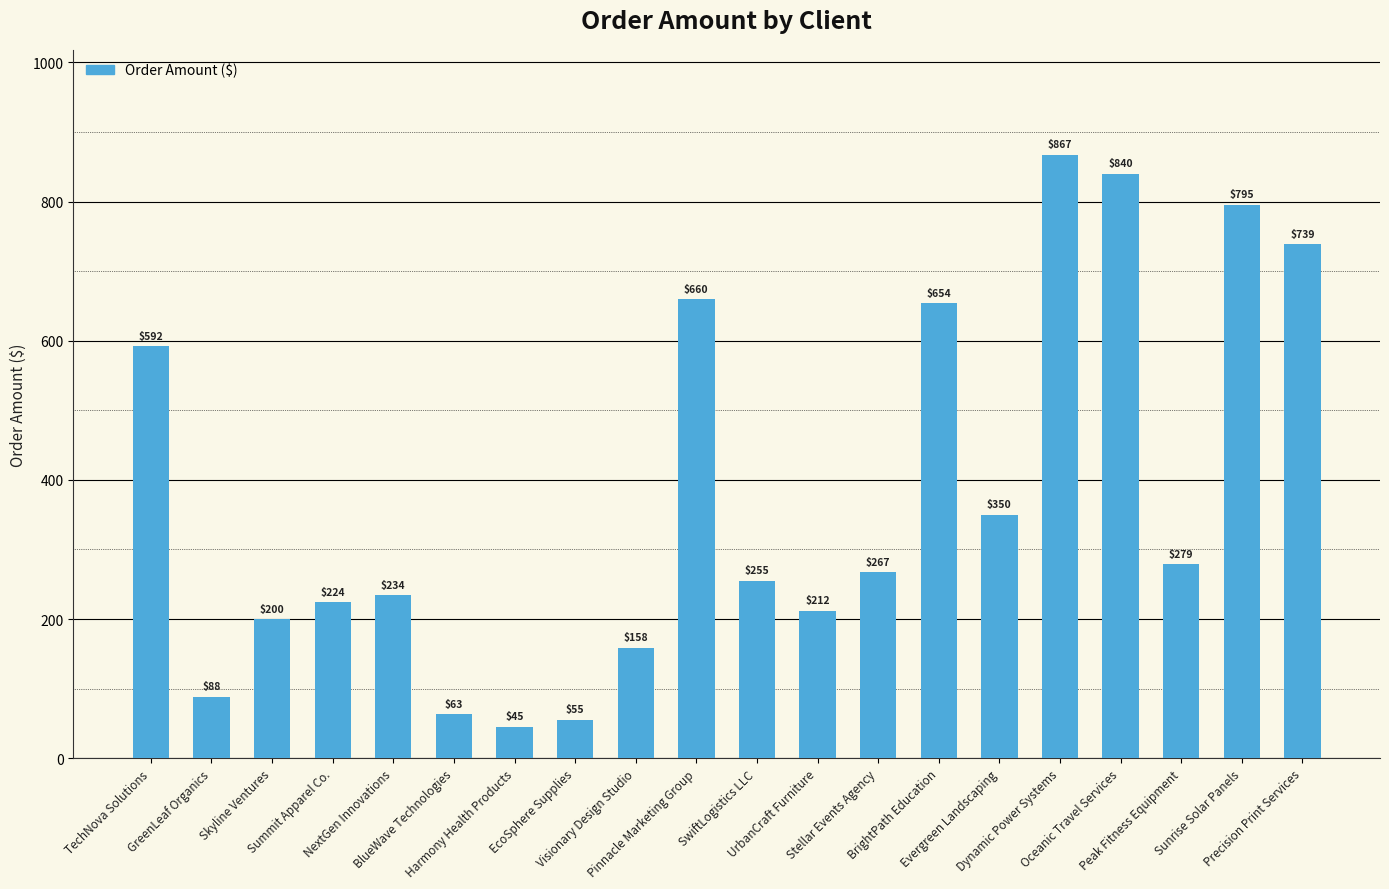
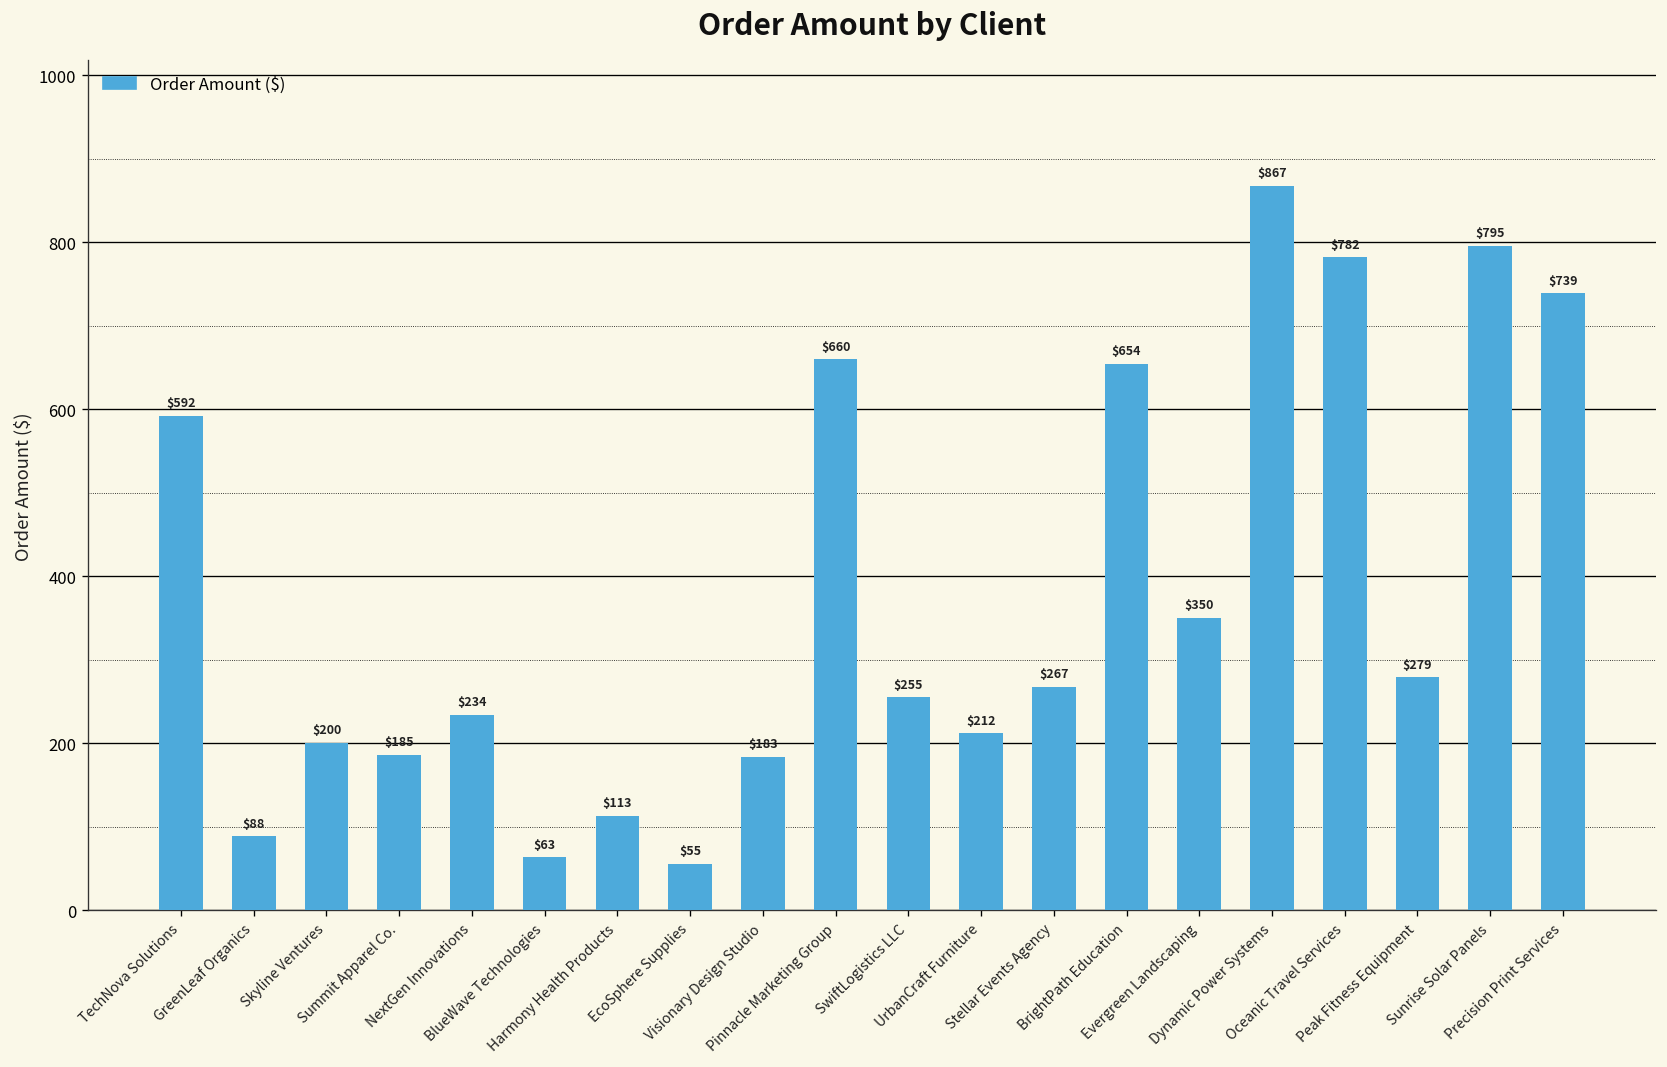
  {
    "TechNova Solutions": "$592",
    "GreenLeaf Organics": "$88",
    "Skyline Ventures": "$200",
-   "Summit Apparel Co.": "$224",
+   "Summit Apparel Co.": "$185",
    "NextGen Innovations": "$234",
    "BlueWave Technologies": "$63",
-   "Harmony Health Products": "$45",
+   "Harmony Health Products": "$113",
    "EcoSphere Supplies": "$55",
-   "Visionary Design Studio": "$158",
+   "Visionary Design Studio": "$183",
    "Pinnacle Marketing Group": "$660",
    "SwiftLogistics LLC": "$255",
    "UrbanCraft Furniture": "$212",
    "Stellar Events Agency": "$267",
    "BrightPath Education": "$654",
    "Evergreen Landscaping": "$350",
    "Dynamic Power Systems": "$867",
-   "Oceanic Travel Services": "$840",
+   "Oceanic Travel Services": "$782",
    "Peak Fitness Equipment": "$279",
    "Sunrise Solar Panels": "$795",
    "Precision Print Services": "$739"
  }
